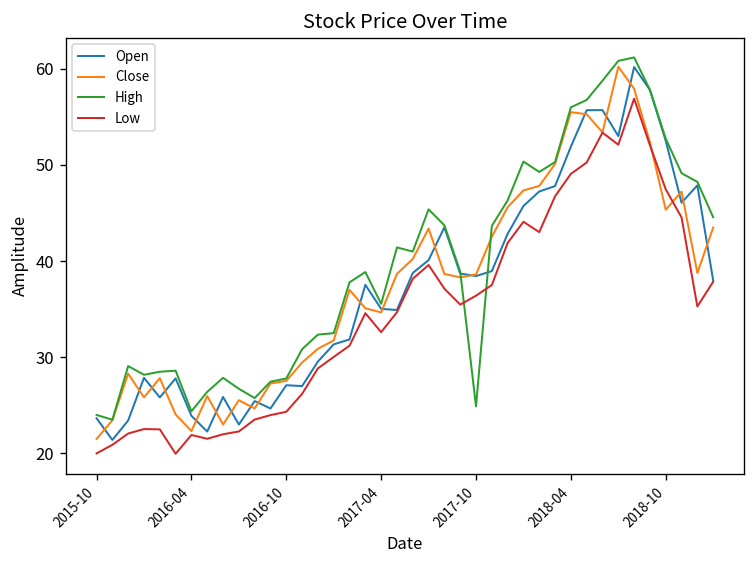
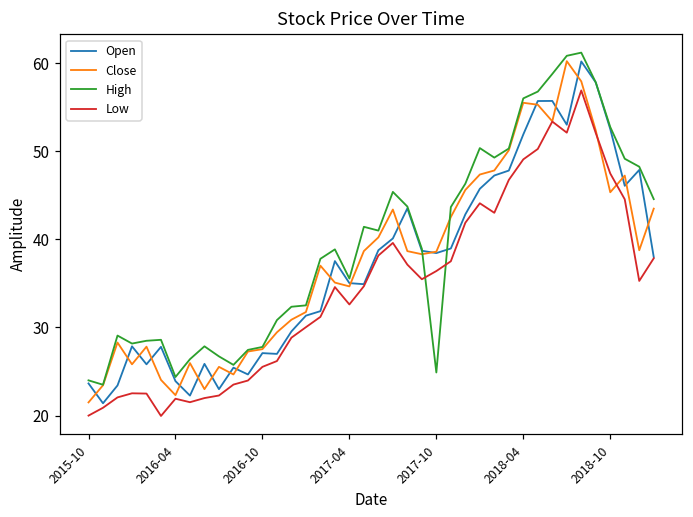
  {
    "Open": {
      "2015-10": 24,
      "2016-04": 24,
      "2016-10": 27,
      "2017-04": 35,
      "2018-04": 52
    },
    "Close": {
      "2015-10": 22,
      "2016-04": 22,
      "2017-04": 35,
      "2018-04": 55,
      "2018-10": 45
    },
    "High": {
      "2015-10": 24,
      "2016-04": 24,
      "2017-04": 36,
      "2017-10": 25,
      "2018-04": 56
    },
    "Low": {
      "2015-10": 20,
      "2016-04": 22,
-     "2016-10": 24,
+     "2016-10": 26,
      "2017-04": 33,
      "2017-10": 36,
      "2018-04": 49,
      "2018-10": 47
    }
  }
